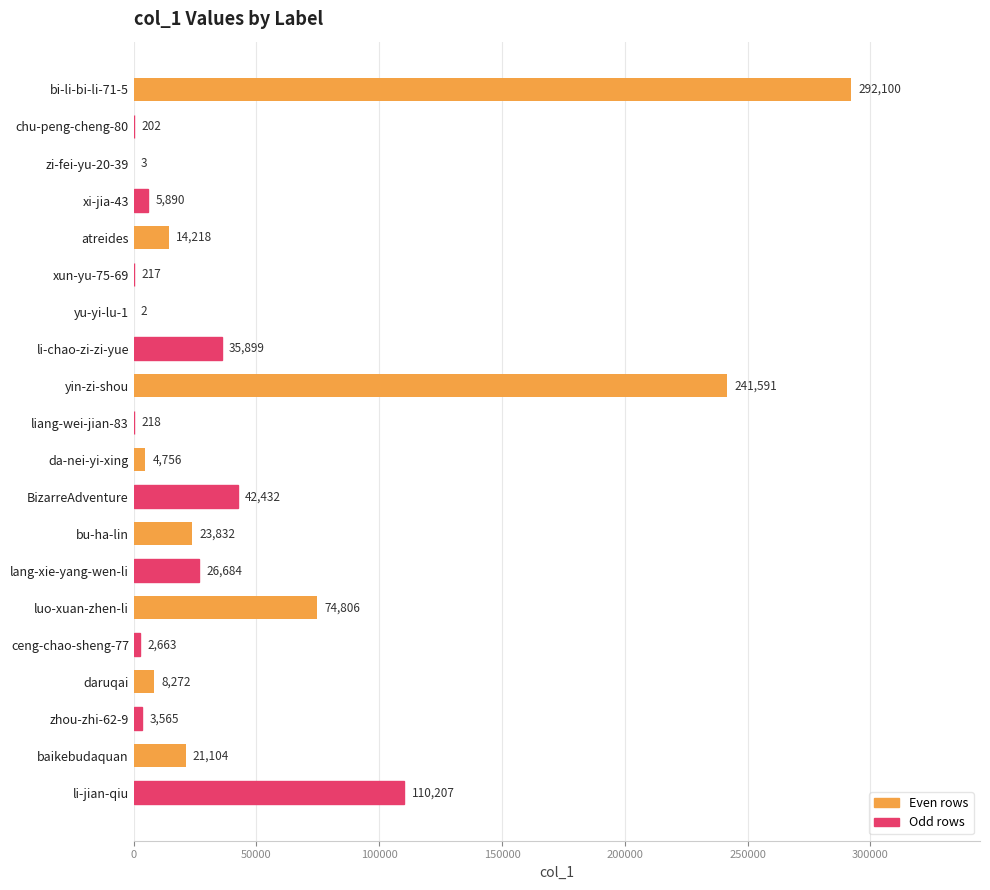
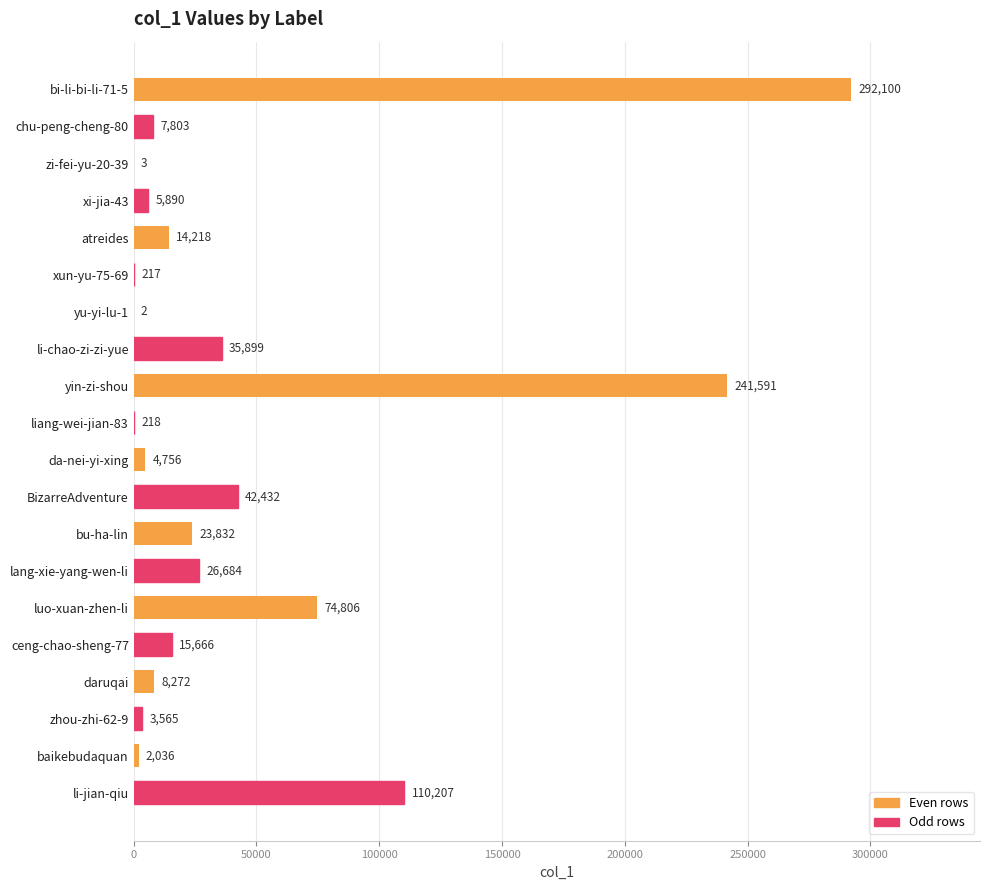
  {
    "bi-li-bi-li-71-5": "292,100",
-   "chu-peng-cheng-80": "202",
+   "chu-peng-cheng-80": "7,803",
    "zi-fei-yu-20-39": "3",
    "xi-jia-43": "5,890",
    "atreides": "14,218",
    "xun-yu-75-69": "217",
    "yu-yi-lu-1": "2",
    "li-chao-zi-zi-yue": "35,899",
    "yin-zi-shou": "241,591",
    "liang-wei-jian-83": "218",
    "da-nei-yi-xing": "4,756",
    "BizarreAdventure": "42,432",
    "bu-ha-lin": "23,832",
    "lang-xie-yang-wen-li": "26,684",
    "luo-xuan-zhen-li": "74,806",
-   "ceng-chao-sheng-77": "2,663",
+   "ceng-chao-sheng-77": "15,666",
    "daruqai": "8,272",
    "zhou-zhi-62-9": "3,565",
-   "baikebudaquan": "21,104",
+   "baikebudaquan": "2,036",
    "li-jian-qiu": "110,207"
  }
